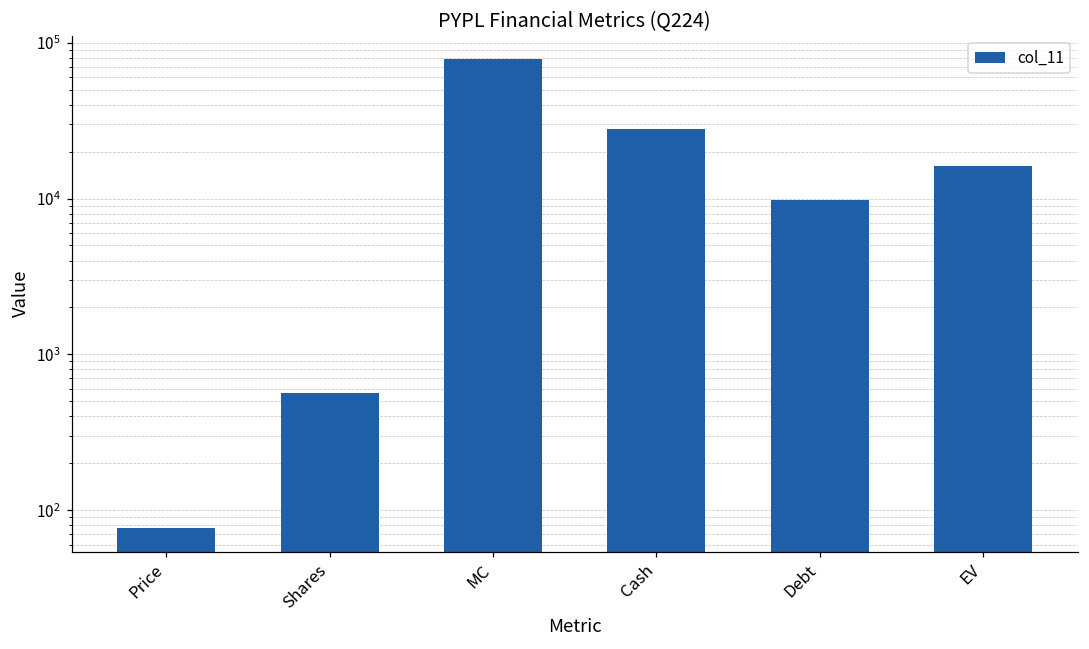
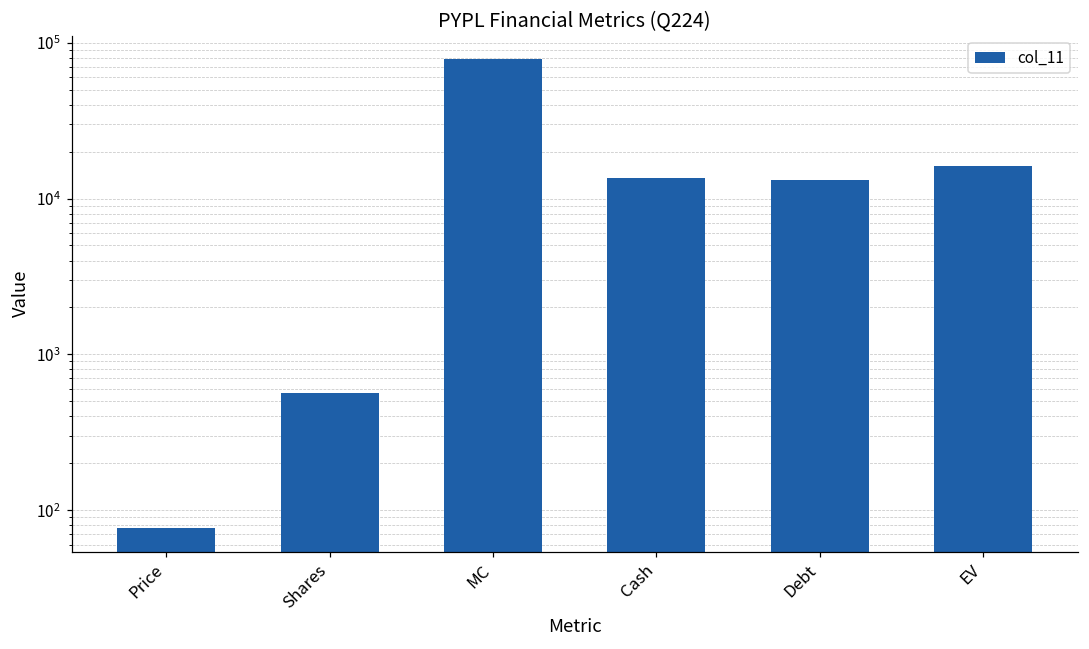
  {
    "Price": 80,
    "Shares": 560,
    "MC": 80000,
-   "Cash": 28000,
-   "Debt": 10000,
+   "Cash": 14000,
+   "Debt": 13000,
    "EV": 16000
  }
